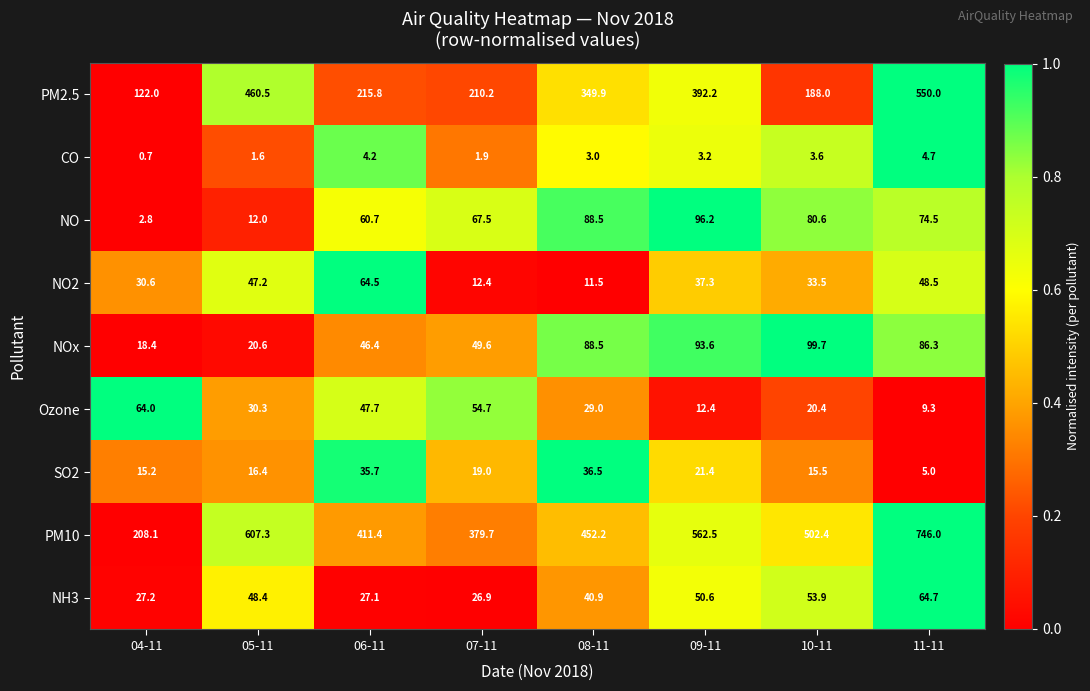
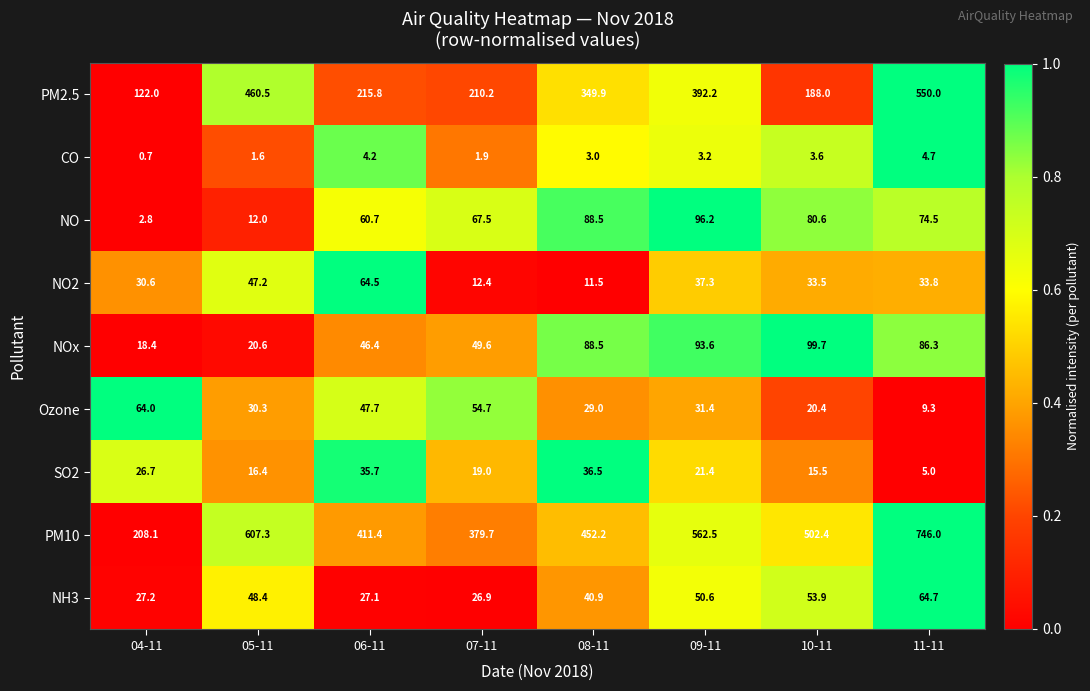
  {
    "PM2.5": {
      "04-11": 122.0,
      "05-11": 460.5,
      "06-11": 215.8,
      "07-11": 210.2,
      "08-11": 349.9,
      "09-11": 392.2,
      "10-11": 188.0,
      "11-11": 550.0
    },
    "CO": {
      "04-11": 0.7,
      "05-11": 1.6,
      "06-11": 4.2,
      "07-11": 1.9,
      "08-11": 3.0,
      "09-11": 3.2,
      "10-11": 3.6,
      "11-11": 4.7
    },
    "NO": {
      "04-11": 2.8,
      "05-11": 12.0,
      "06-11": 60.7,
      "07-11": 67.5,
      "08-11": 88.5,
      "09-11": 96.2,
      "10-11": 80.6,
      "11-11": 74.5
    },
    "NO2": {
      "04-11": 30.6,
      "05-11": 47.2,
      "06-11": 64.5,
      "07-11": 12.4,
      "08-11": 11.5,
      "09-11": 37.3,
      "10-11": 33.5,
-     "11-11": 48.5
+     "11-11": 33.8
    },
    "NOx": {
      "04-11": 18.4,
      "05-11": 20.6,
      "06-11": 46.4,
      "07-11": 49.6,
      "08-11": 88.5,
      "09-11": 93.6,
      "10-11": 99.7,
      "11-11": 86.3
    },
    "Ozone": {
      "04-11": 64.0,
      "05-11": 30.3,
      "06-11": 47.7,
      "07-11": 54.7,
      "08-11": 29.0,
-     "09-11": 12.4,
+     "09-11": 31.4,
      "10-11": 20.4,
      "11-11": 9.3
    },
    "SO2": {
-     "04-11": 15.2,
+     "04-11": 26.7,
      "05-11": 16.4,
      "06-11": 35.7,
      "07-11": 19.0,
      "08-11": 36.5,
      "09-11": 21.4,
      "10-11": 15.5,
      "11-11": 5.0
    },
    "PM10": {
      "04-11": 208.1,
      "05-11": 607.3,
      "06-11": 411.4,
      "07-11": 379.7,
      "08-11": 452.2,
      "09-11": 562.5,
      "10-11": 502.4,
      "11-11": 746.0
    },
    "NH3": {
      "04-11": 27.2,
      "05-11": 48.4,
      "06-11": 27.1,
      "07-11": 26.9,
      "08-11": 40.9,
      "09-11": 50.6,
      "10-11": 53.9,
      "11-11": 64.7
    }
  }
